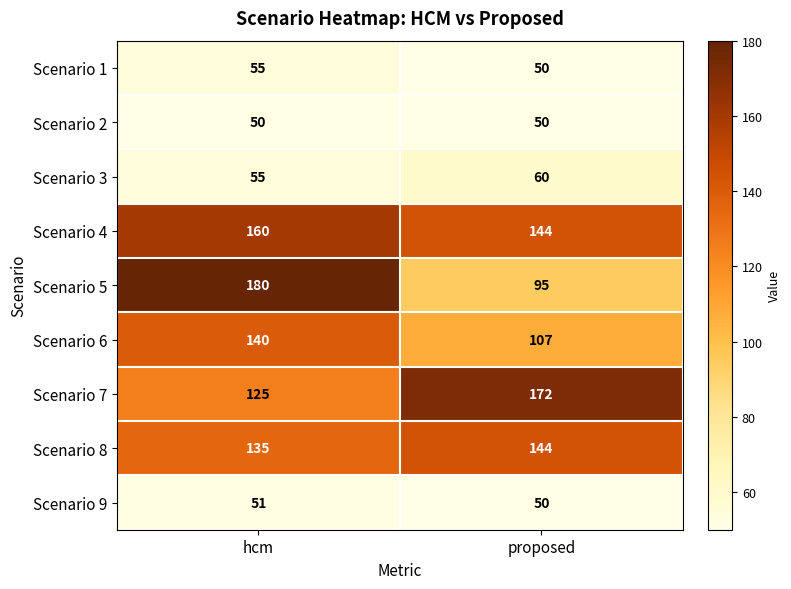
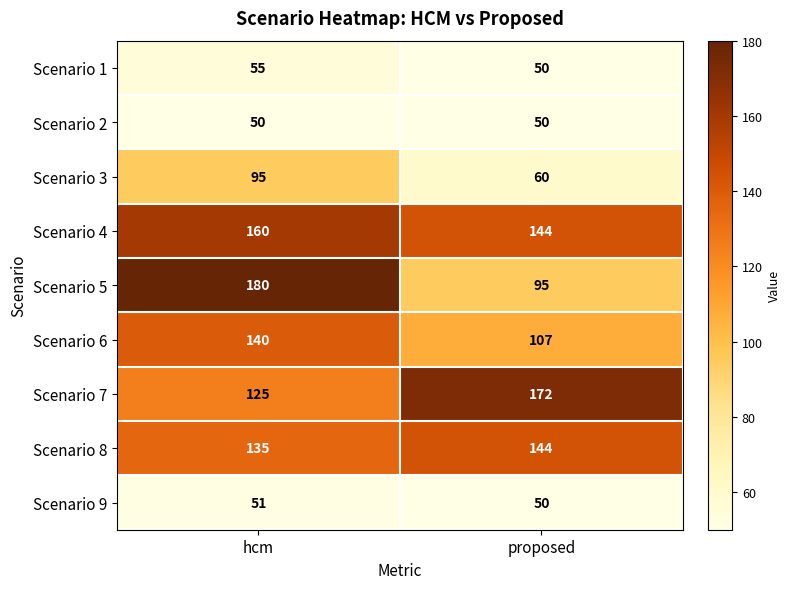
  {
    "Scenario 1": {
      "hcm": 55,
      "proposed": 50
    },
    "Scenario 2": {
      "hcm": 50,
      "proposed": 50
    },
    "Scenario 3": {
-     "hcm": 55,
+     "hcm": 95,
      "proposed": 60
    },
    "Scenario 4": {
      "hcm": 160,
      "proposed": 144
    },
    "Scenario 5": {
      "hcm": 180,
      "proposed": 95
    },
    "Scenario 6": {
      "hcm": 140,
      "proposed": 107
    },
    "Scenario 7": {
      "hcm": 125,
      "proposed": 172
    },
    "Scenario 8": {
      "hcm": 135,
      "proposed": 144
    },
    "Scenario 9": {
      "hcm": 51,
      "proposed": 50
    }
  }
